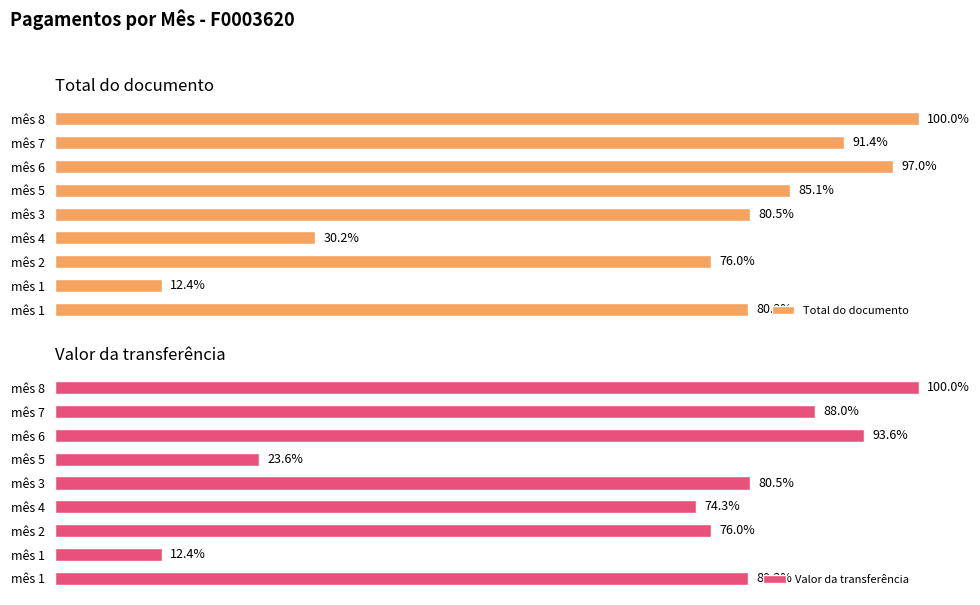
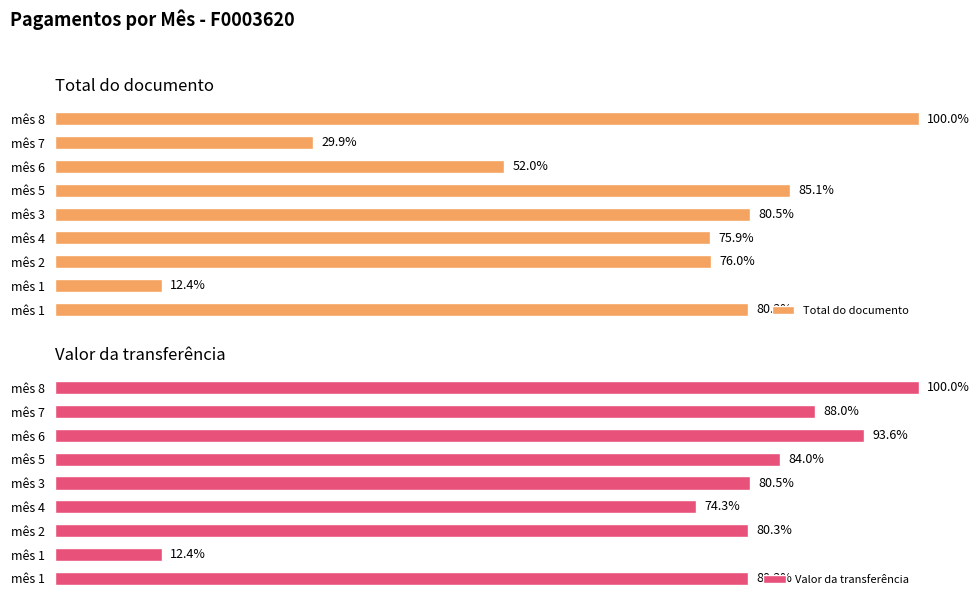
  {
    "Total do documento": {
      "mês 8": "100.0%",
-     "mês 7": "91.4%",
-     "mês 6": "97.0%",
+     "mês 7": "29.9%",
+     "mês 6": "52.0%",
      "mês 5": "85.1%",
      "mês 3": "80.5%",
-     "mês 4": "30.2%",
+     "mês 4": "75.9%",
      "mês 2": "76.0%"
    },
    "Valor da transferência": {
      "mês 8": "100.0%",
      "mês 7": "88.0%",
      "mês 6": "93.6%",
-     "mês 5": "23.6%",
+     "mês 5": "84.0%",
      "mês 3": "80.5%",
      "mês 4": "74.3%",
-     "mês 2": "76.0%"
+     "mês 2": "80.3%"
    }
  }
